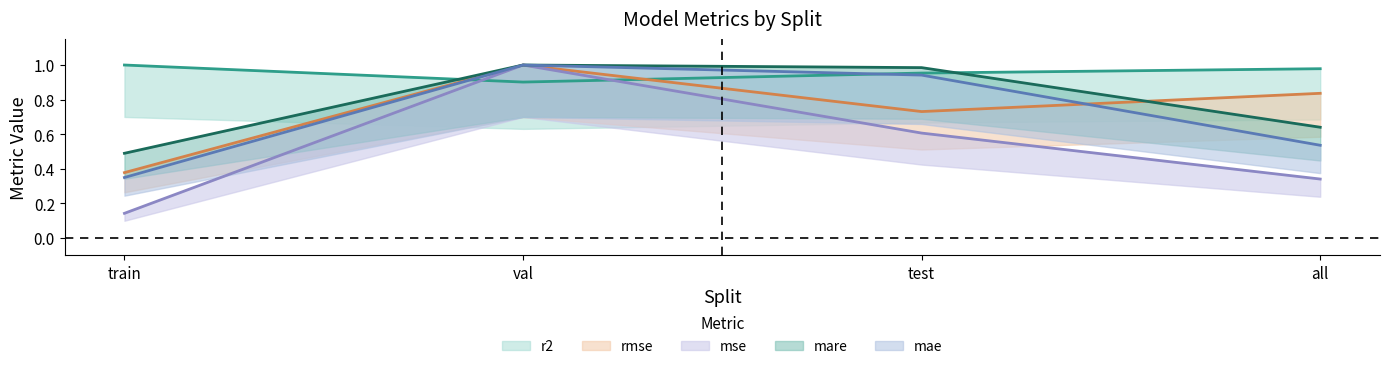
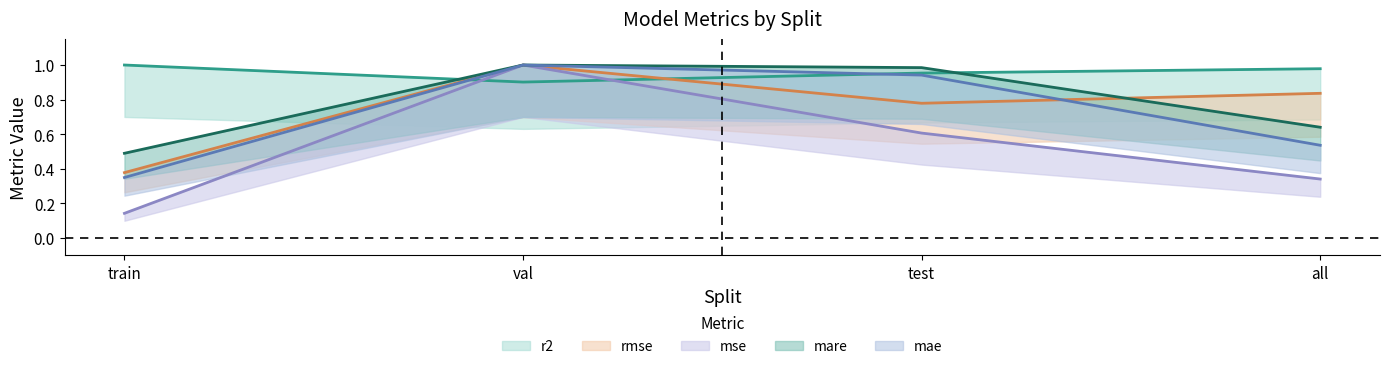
  {
    "rmse": {
      "train": 0.38,
-     "test": 0.73,
+     "test": 0.78,
      "all": 0.84
    }
  }
